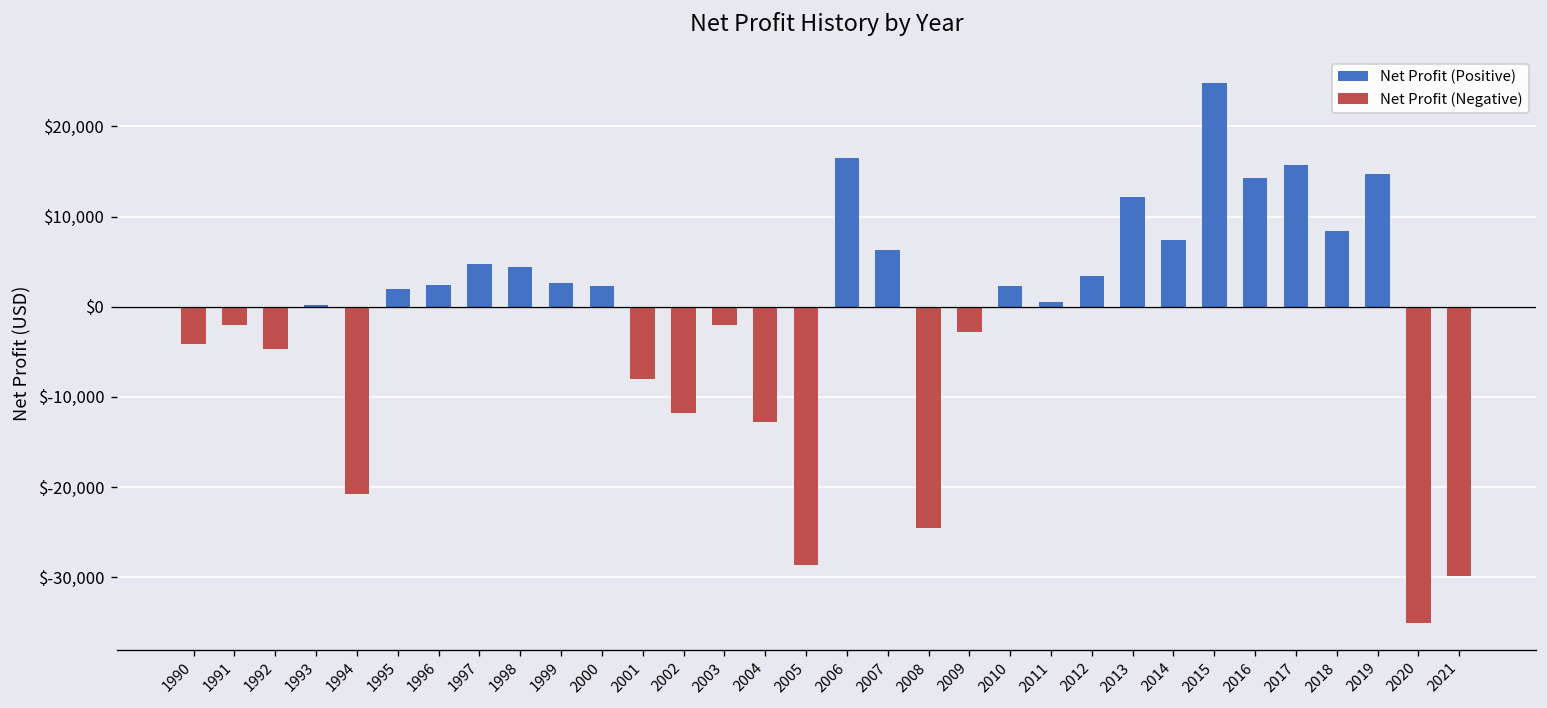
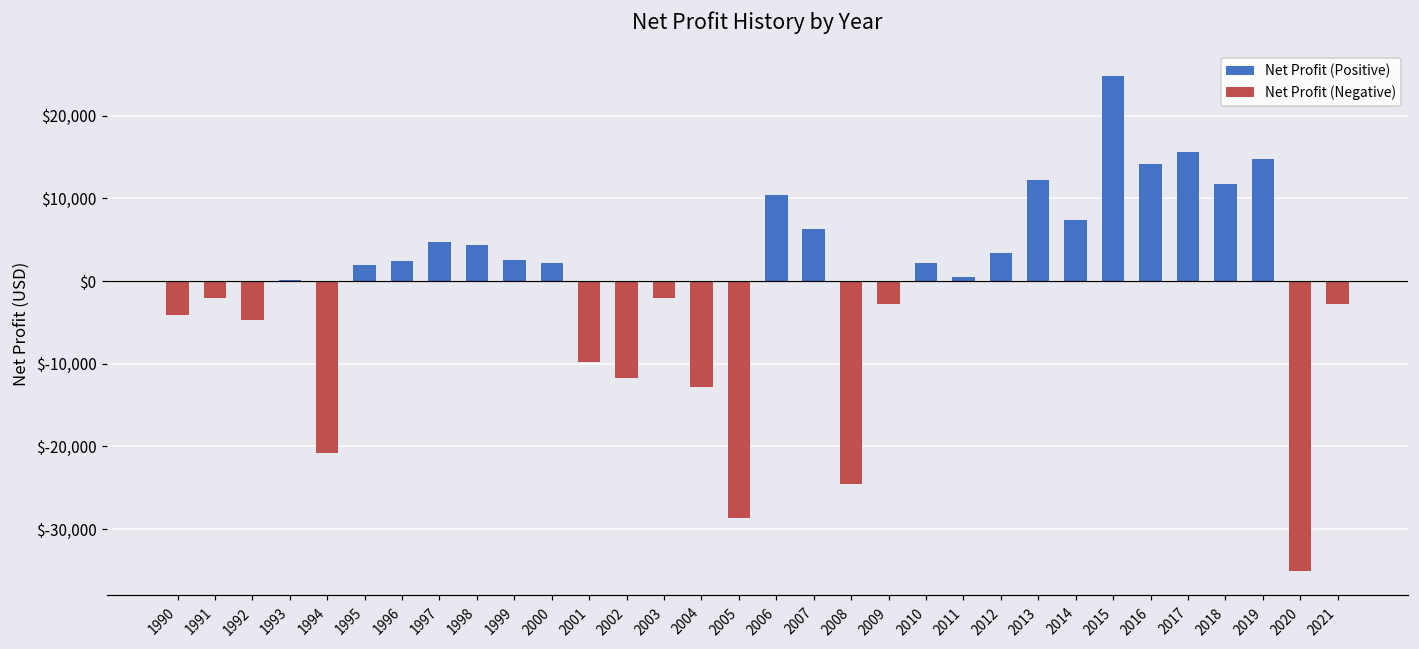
  {
    "Net Profit (Positive)": {
      "1990": "$0",
      "1991": "$0",
      "1992": "$0",
      "1994": "$0",
      "1995": "$2,000",
      "1996": "$2,000",
      "1997": "$5,000",
      "1998": "$4,000",
      "1999": "$3,000",
      "2000": "$2,000",
      "2001": "$0",
      "2002": "$0",
      "2003": "$0",
      "2004": "$0",
      "2005": "$0",
-     "2006": "$17,000",
+     "2006": "$10,000",
      "2007": "$6,000",
      "2008": "$0",
      "2009": "$0",
      "2010": "$2,000",
      "2011": "$1,000",
      "2012": "$3,000",
      "2013": "$12,000",
      "2014": "$7,000",
      "2015": "$25,000",
      "2016": "$14,000",
      "2017": "$16,000",
-     "2018": "$8,000",
+     "2018": "$12,000",
      "2019": "$15,000",
      "2020": "$0",
      "2021": "$0"
    },
    "Net Profit (Negative)": {
      "1990": "$-4,000",
      "1991": "$-2,000",
      "1992": "$-5,000",
      "1993": "$0",
      "1994": "$-21,000",
      "1995": "$0",
      "1996": "$0",
      "1997": "$0",
      "1998": "$0",
      "1999": "$0",
      "2000": "$0",
-     "2001": "$-8,000",
+     "2001": "$-10,000",
      "2002": "$-12,000",
      "2003": "$-2,000",
      "2004": "$-13,000",
      "2005": "$-29,000",
      "2006": "$0",
      "2007": "$0",
      "2008": "$-25,000",
      "2009": "$-3,000",
      "2010": "$0",
      "2011": "$0",
      "2012": "$0",
      "2013": "$0",
      "2014": "$0",
      "2015": "$0",
      "2016": "$0",
      "2017": "$0",
      "2018": "$0",
      "2019": "$0",
      "2020": "$-35,000",
-     "2021": "$-30,000"
+     "2021": "$-3,000"
    }
  }
